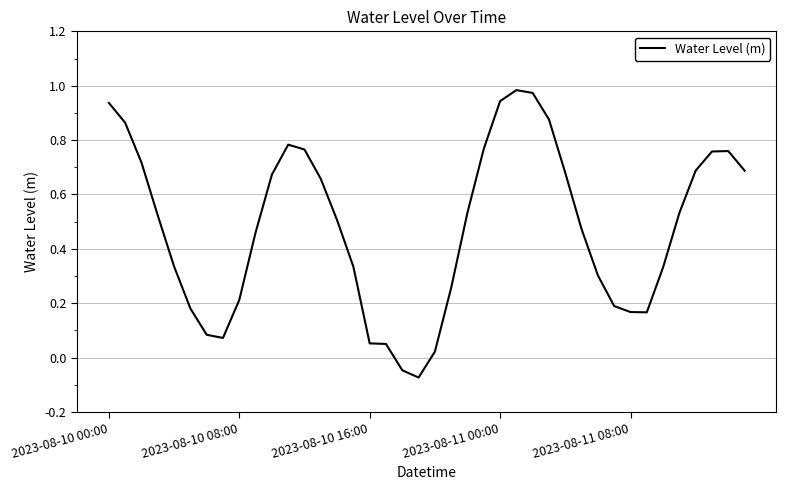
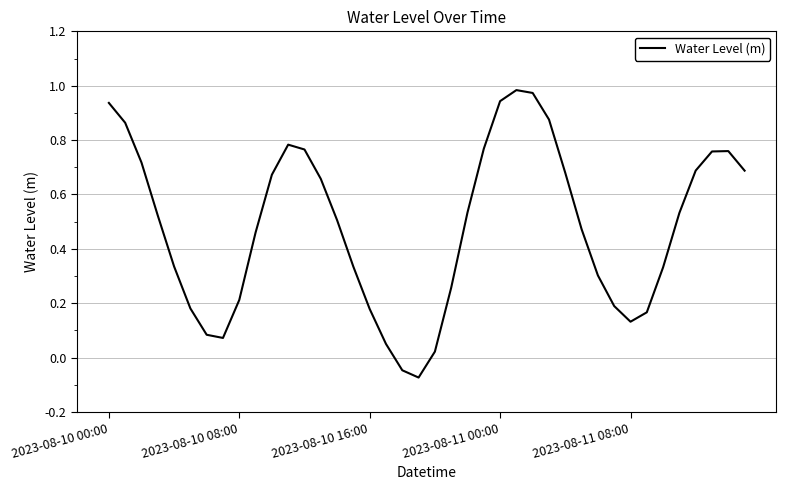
  {
    "2023-08-10 00:00": 0.94,
    "2023-08-10 08:00": 0.21,
-   "2023-08-10 16:00": 0.05,
+   "2023-08-10 16:00": 0.18,
    "2023-08-11 00:00": 0.94,
-   "2023-08-11 08:00": 0.17
+   "2023-08-11 08:00": 0.13
  }
